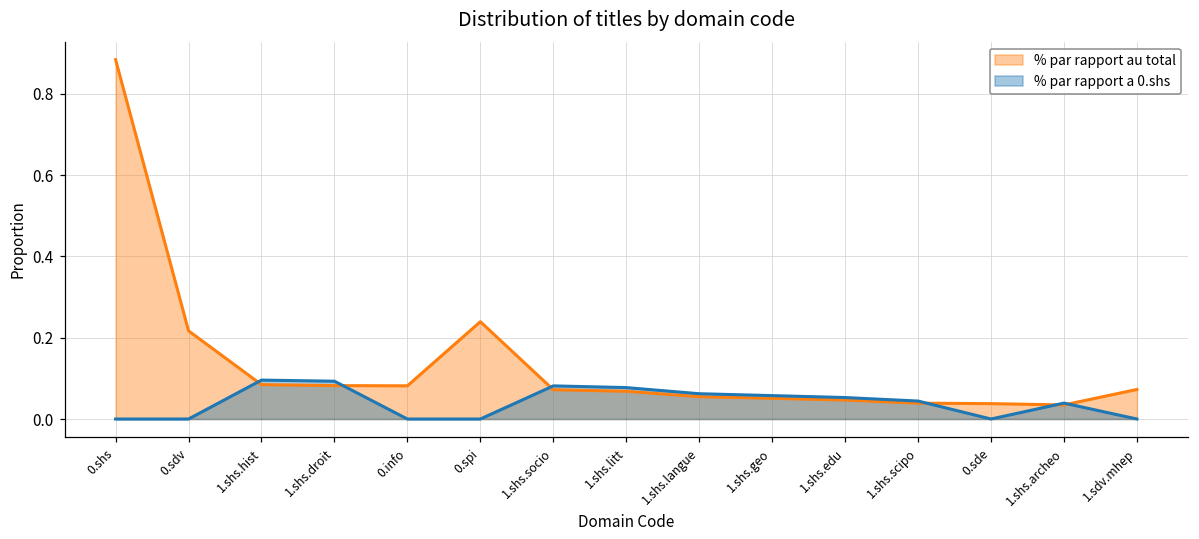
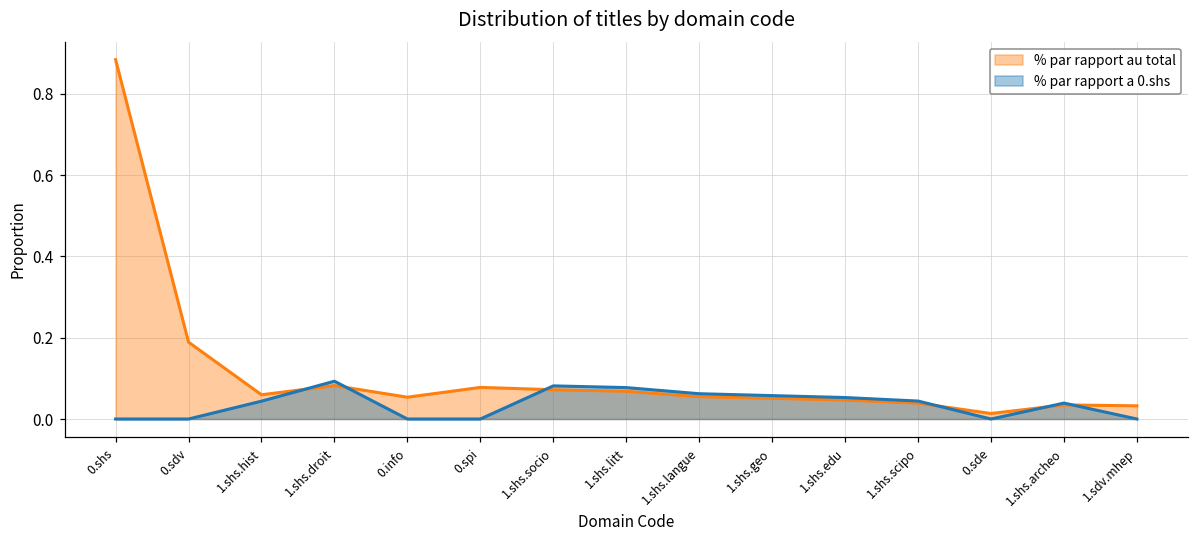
  {
    "% par rapport au total": {
      "0.shs": 0.88,
-     "0.sdv": 0.22,
-     "1.shs.hist": 0.08,
+     "0.sdv": 0.19,
+     "1.shs.hist": 0.06,
      "1.shs.droit": 0.08,
-     "0.info": 0.08,
-     "0.spi": 0.24,
+     "0.info": 0.05,
+     "0.spi": 0.08,
      "1.shs.socio": 0.07,
      "1.shs.litt": 0.07,
      "1.shs.langue": 0.05,
-     "0.sde": 0.04,
-     "1.sdv.mhep": 0.07
+     "0.sde": 0.01,
+     "1.sdv.mhep": 0.03
    },
    "% par rapport a 0.shs": {
      "0.shs": 0.00,
      "0.sdv": 0.00,
-     "1.shs.hist": 0.10,
+     "1.shs.hist": 0.04,
      "1.shs.droit": 0.09,
      "0.info": 0.00,
      "0.spi": 0.00,
      "1.shs.socio": 0.08,
      "1.shs.litt": 0.08,
      "1.shs.langue": 0.06,
      "0.sde": 0.00,
      "1.sdv.mhep": 0.00
    }
  }
